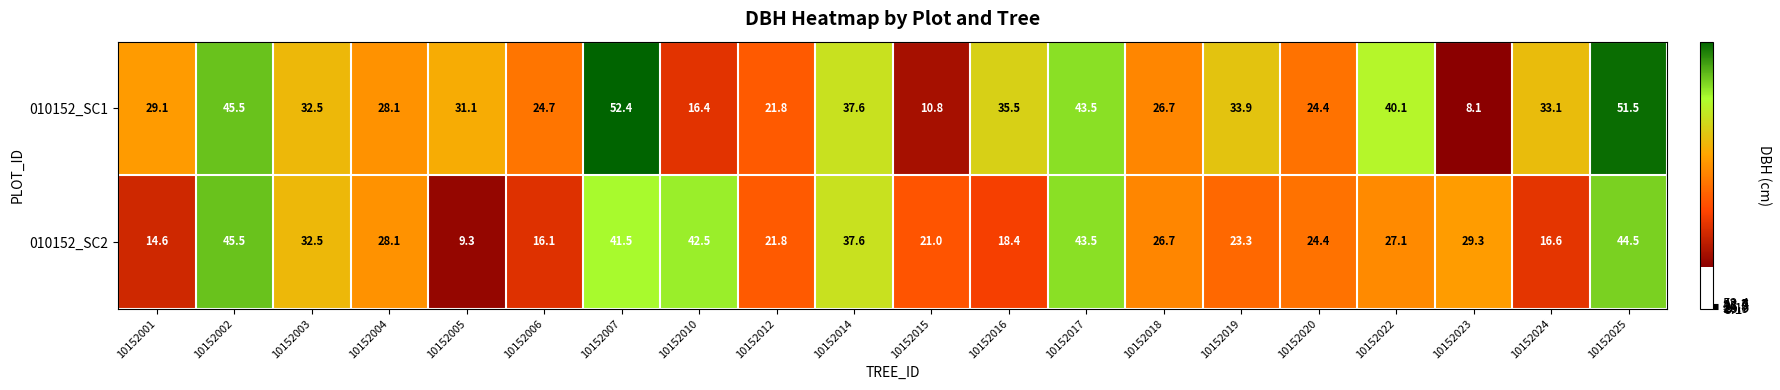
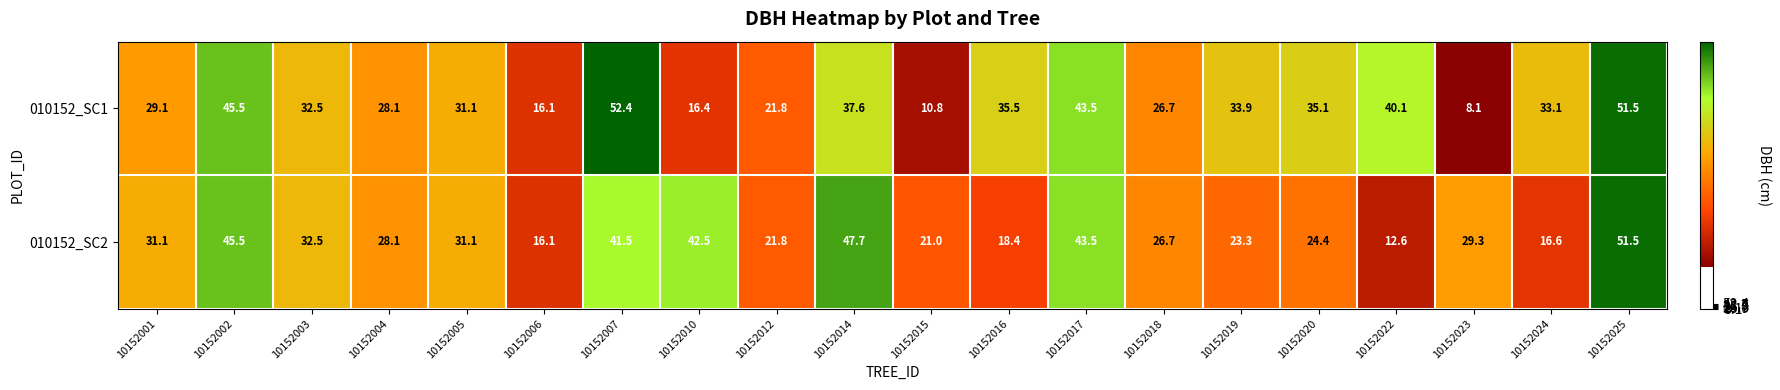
  {
    "010152_SC1": {
      "10152001": 29.1,
      "10152002": 45.5,
      "10152003": 32.5,
      "10152004": 28.1,
      "10152005": 31.1,
-     "10152006": 24.7,
+     "10152006": 16.1,
      "10152007": 52.4,
      "10152010": 16.4,
      "10152012": 21.8,
      "10152014": 37.6,
      "10152015": 10.8,
      "10152016": 35.5,
      "10152017": 43.5,
      "10152018": 26.7,
      "10152019": 33.9,
-     "10152020": 24.4,
+     "10152020": 35.1,
      "10152022": 40.1,
      "10152023": 8.1,
      "10152024": 33.1,
      "10152025": 51.5
    },
    "010152_SC2": {
-     "10152001": 14.6,
+     "10152001": 31.1,
      "10152002": 45.5,
      "10152003": 32.5,
      "10152004": 28.1,
-     "10152005": 9.3,
+     "10152005": 31.1,
      "10152006": 16.1,
      "10152007": 41.5,
      "10152010": 42.5,
      "10152012": 21.8,
-     "10152014": 37.6,
+     "10152014": 47.7,
      "10152015": 21.0,
      "10152016": 18.4,
      "10152017": 43.5,
      "10152018": 26.7,
      "10152019": 23.3,
      "10152020": 24.4,
-     "10152022": 27.1,
+     "10152022": 12.6,
      "10152023": 29.3,
      "10152024": 16.6,
-     "10152025": 44.5
+     "10152025": 51.5
    }
  }
